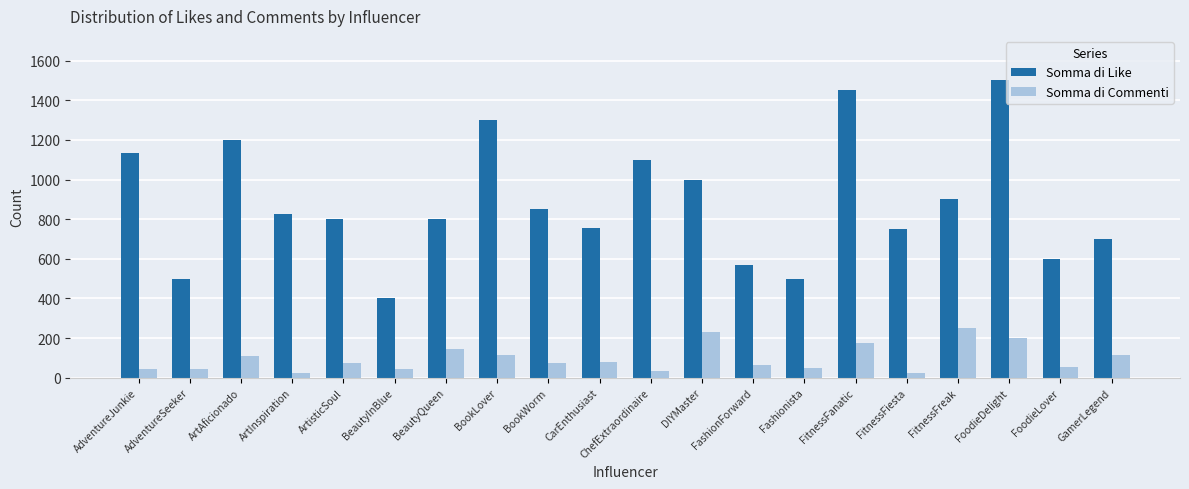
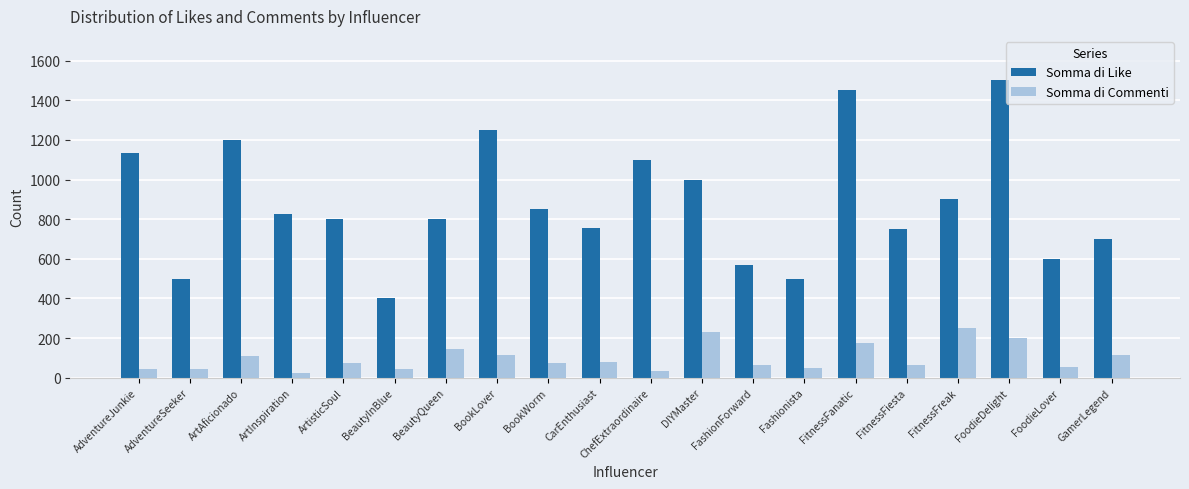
  {
    "Somma di Like": {
      "AdventureJunkie": 1140,
      "AdventureSeeker": 500,
      "ArtAficionado": 1200,
      "ArtInspiration": 830,
      "ArtisticSoul": 800,
      "BeautyInBlue": 400,
      "BeautyQueen": 800,
-     "BookLover": 1300,
+     "BookLover": 1250,
      "BookWorm": 850,
      "CarEnthusiast": 760,
      "ChefExtraordinaire": 1100,
      "DIYMaster": 1000,
      "FashionForward": 570,
      "Fashionista": 500,
      "FitnessFanatic": 1450,
      "FitnessFiesta": 750,
      "FitnessFreak": 900,
      "FoodieDelight": 1500,
      "FoodieLover": 600,
      "GamerLegend": 700
    },
    "Somma di Commenti": {
      "AdventureJunkie": 40,
      "AdventureSeeker": 50,
      "ArtAficionado": 110,
      "ArtInspiration": 30,
      "ArtisticSoul": 80,
      "BeautyInBlue": 50,
      "BeautyQueen": 150,
      "BookLover": 120,
      "BookWorm": 80,
      "CarEnthusiast": 80,
      "ChefExtraordinaire": 30,
      "DIYMaster": 230,
      "FashionForward": 70,
      "Fashionista": 50,
      "FitnessFanatic": 170,
-     "FitnessFiesta": 20,
+     "FitnessFiesta": 70,
      "FitnessFreak": 250,
      "FoodieDelight": 200,
      "FoodieLover": 60,
      "GamerLegend": 110
    }
  }
